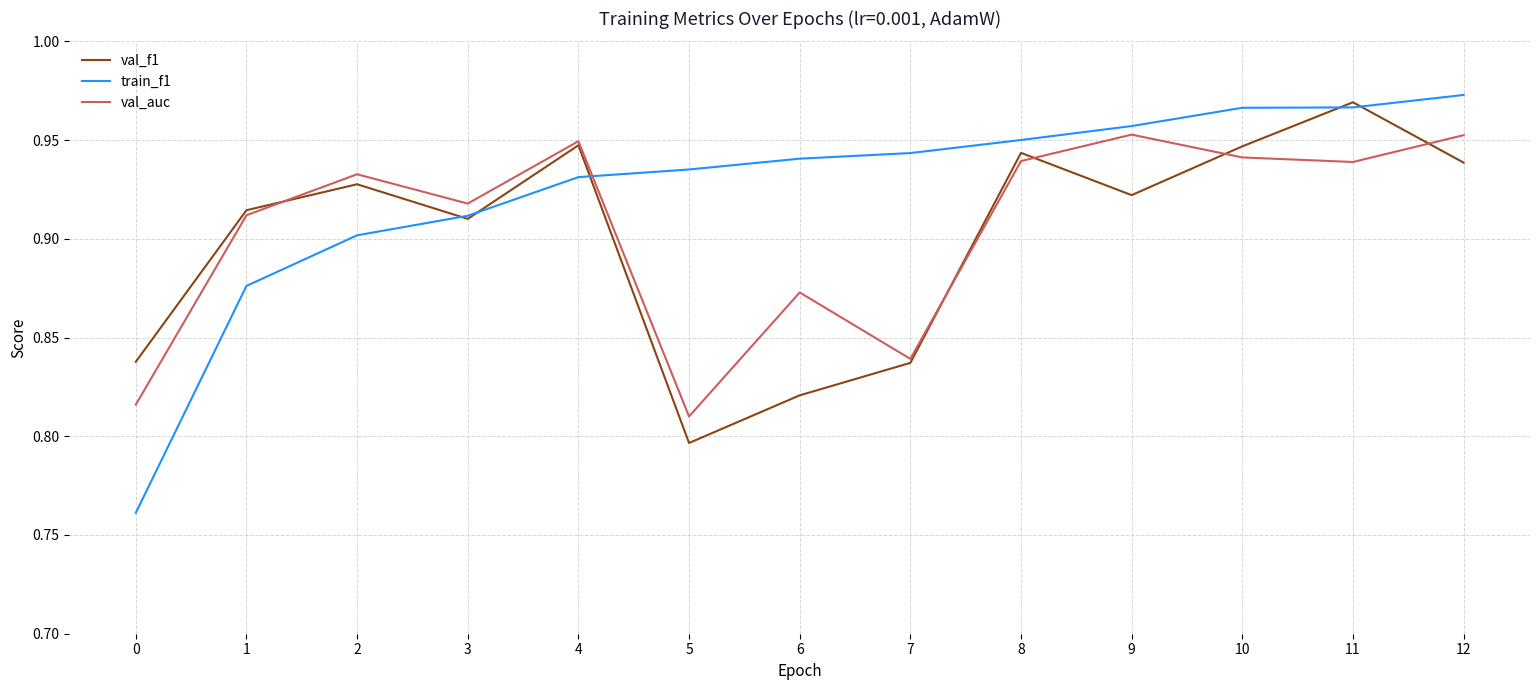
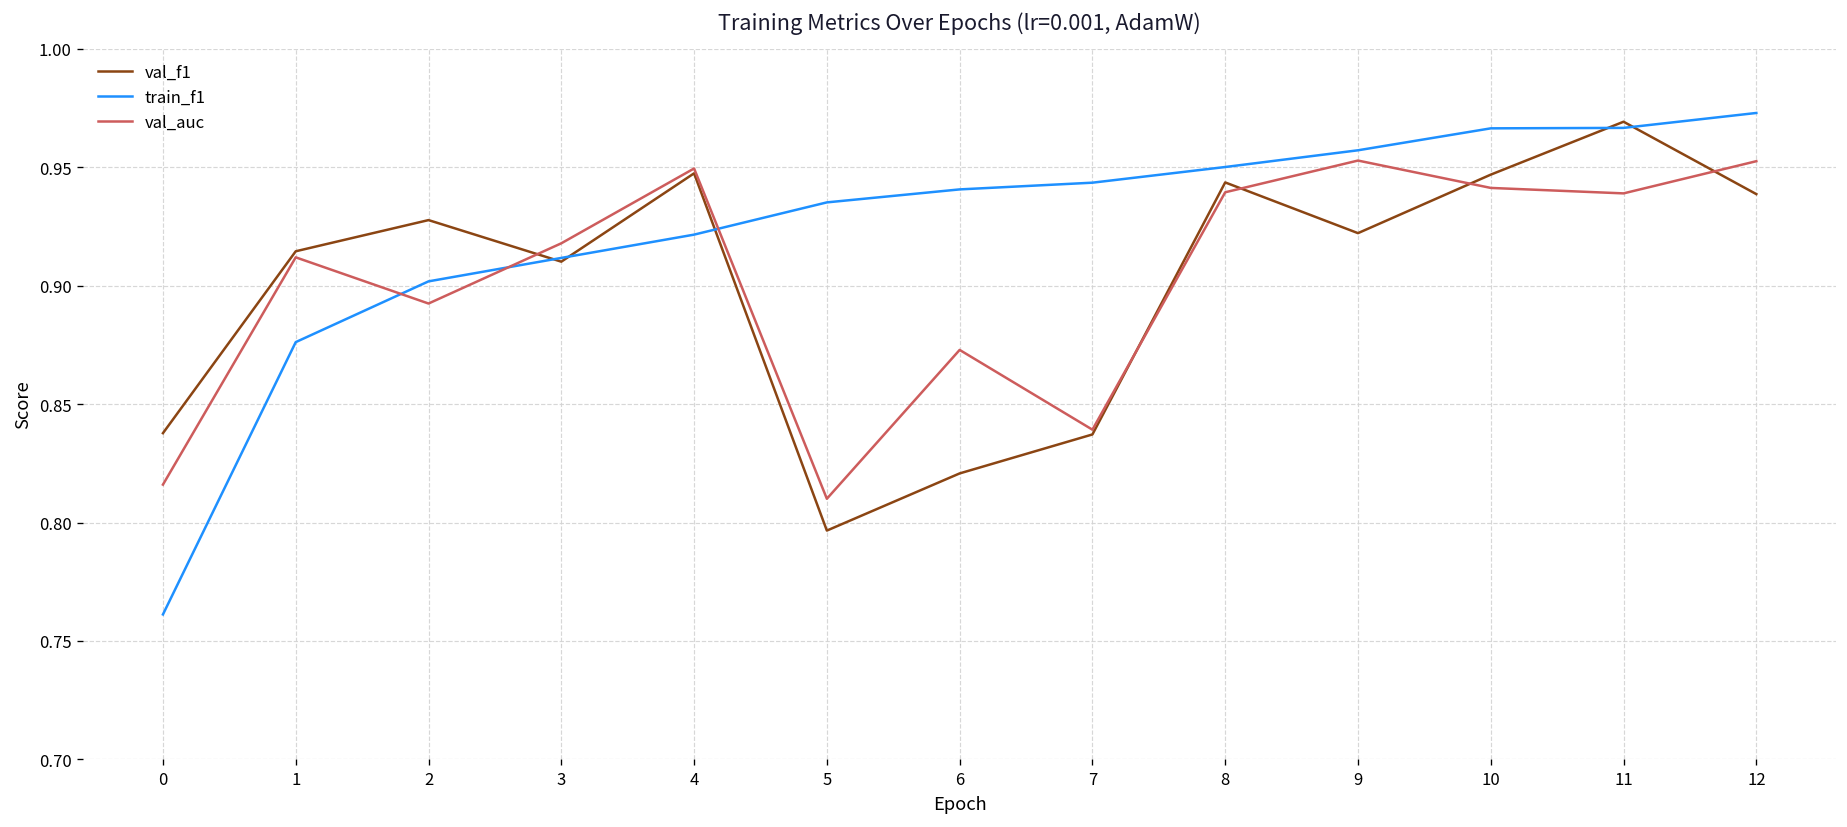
  {
    "val_f1": {
      "0": 0.838,
      "1": 0.914,
      "2": 0.928,
      "3": 0.910,
      "4": 0.947,
      "5": 0.797,
      "6": 0.821,
      "7": 0.837,
      "8": 0.944,
      "9": 0.922,
      "10": 0.947,
      "11": 0.969,
      "12": 0.939
    },
    "train_f1": {
      "0": 0.761,
      "1": 0.876,
      "2": 0.902,
      "3": 0.912,
-     "4": 0.931,
+     "4": 0.921,
      "5": 0.935,
      "6": 0.941,
      "7": 0.943,
      "8": 0.950,
      "9": 0.957,
      "10": 0.966,
      "11": 0.967,
      "12": 0.973
    },
    "val_auc": {
      "0": 0.816,
      "1": 0.912,
-     "2": 0.933,
+     "2": 0.892,
      "3": 0.918,
      "4": 0.949,
      "5": 0.810,
      "6": 0.873,
      "7": 0.839,
      "8": 0.939,
      "9": 0.953,
      "10": 0.941,
      "11": 0.939,
      "12": 0.952
    }
  }
